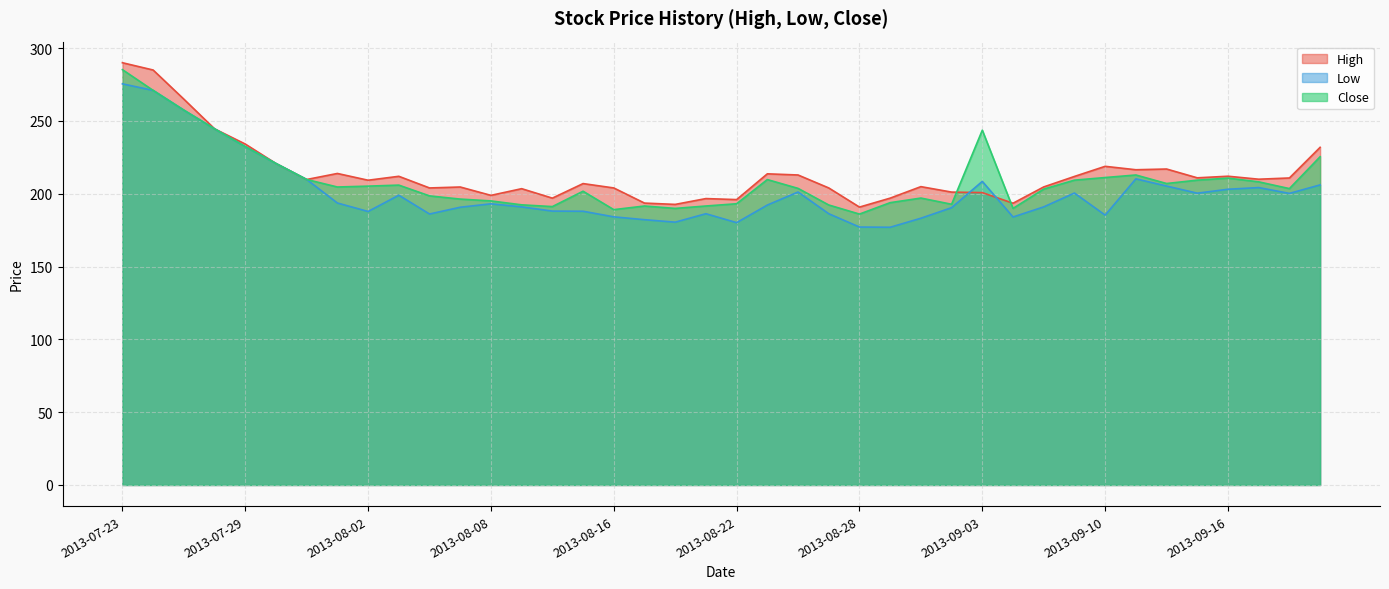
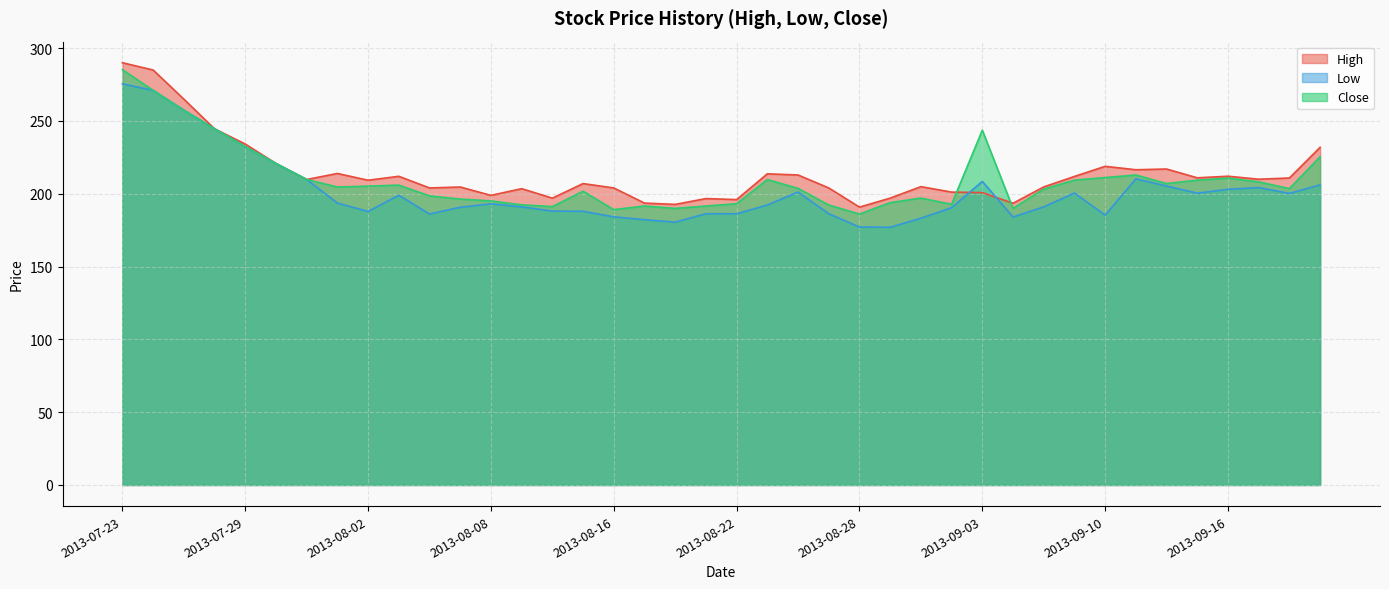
  {
    "High": {
      "2013-07-23": 290,
      "2013-08-02": 209,
      "2013-08-08": 199,
      "2013-08-16": 204,
      "2013-08-22": 196,
      "2013-08-28": 191,
      "2013-09-03": 201,
      "2013-09-10": 219
    },
    "Low": {
      "2013-07-23": 276,
      "2013-08-02": 188,
      "2013-08-08": 193,
      "2013-08-16": 184,
-     "2013-08-22": 180,
+     "2013-08-22": 186,
      "2013-08-28": 177,
      "2013-09-03": 209,
      "2013-09-10": 185,
      "2013-09-16": 203
    },
    "Close": {
      "2013-07-23": 285,
      "2013-08-02": 205,
      "2013-08-08": 195,
      "2013-08-16": 189,
      "2013-08-22": 193,
      "2013-08-28": 186,
      "2013-09-03": 244,
      "2013-09-10": 211
    }
  }
